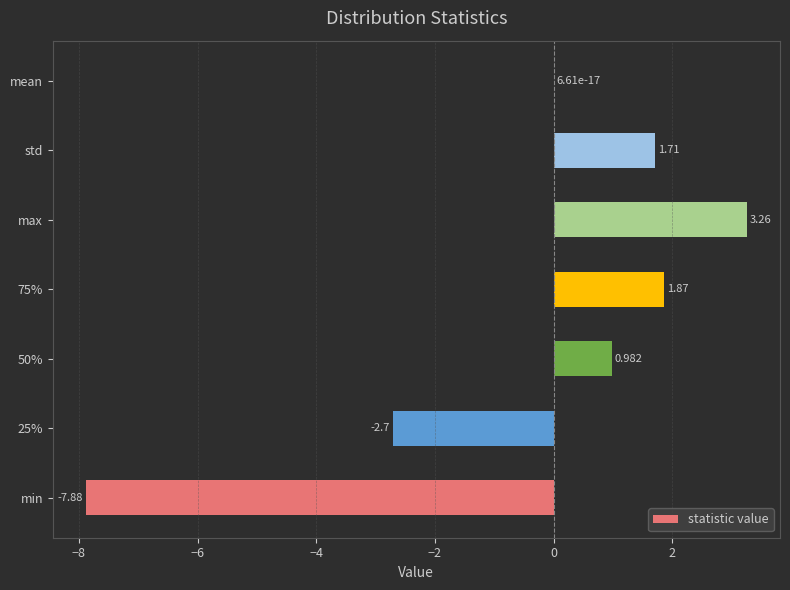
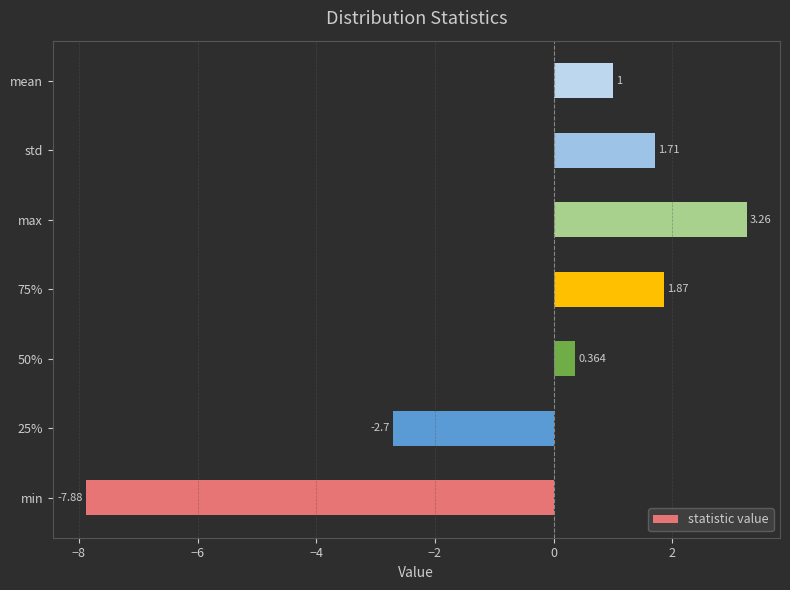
  {
-   "mean": "6.61e-17",
+   "mean": "1",
    "std": "1.71",
    "max": "3.26",
    "75%": "1.87",
-   "50%": "0.982",
+   "50%": "0.364",
    "25%": "-2.7",
    "min": "-7.88"
  }
